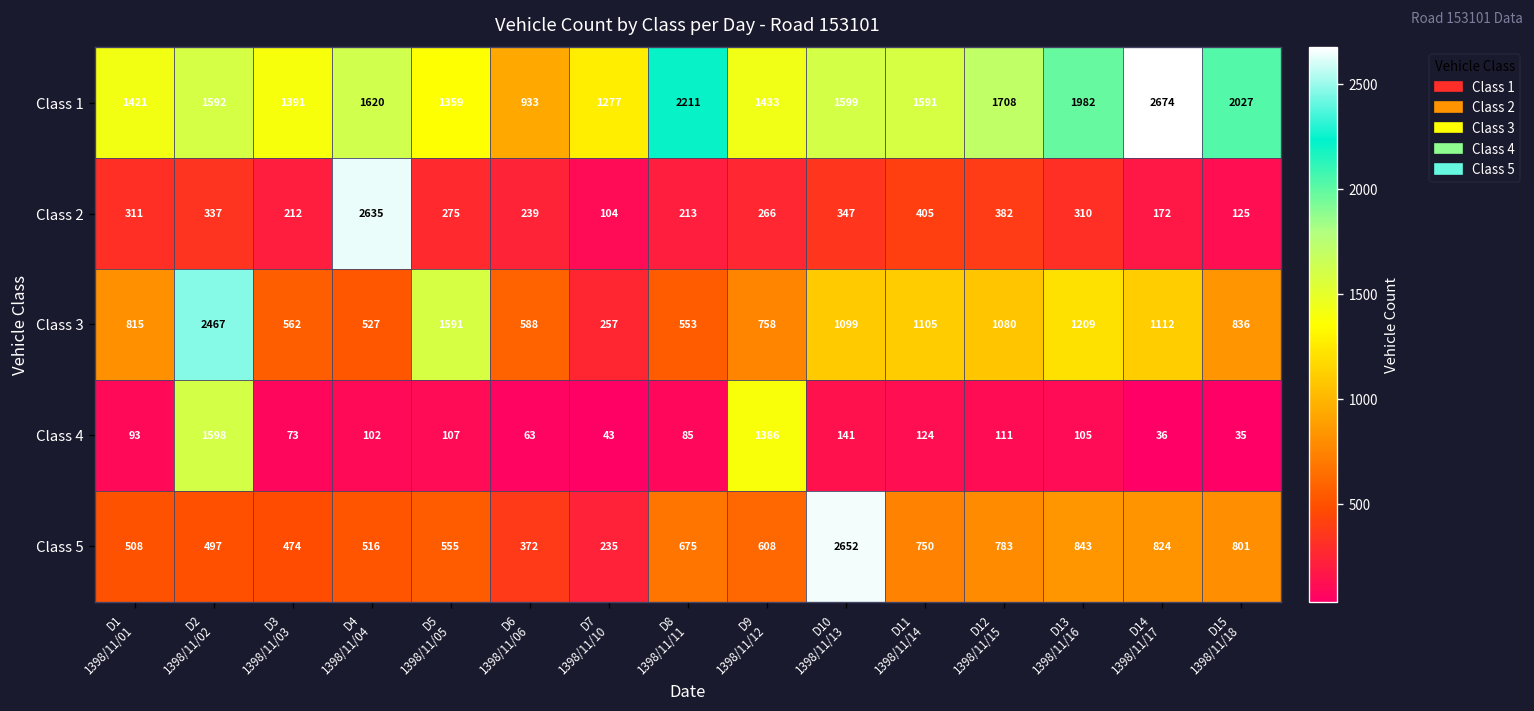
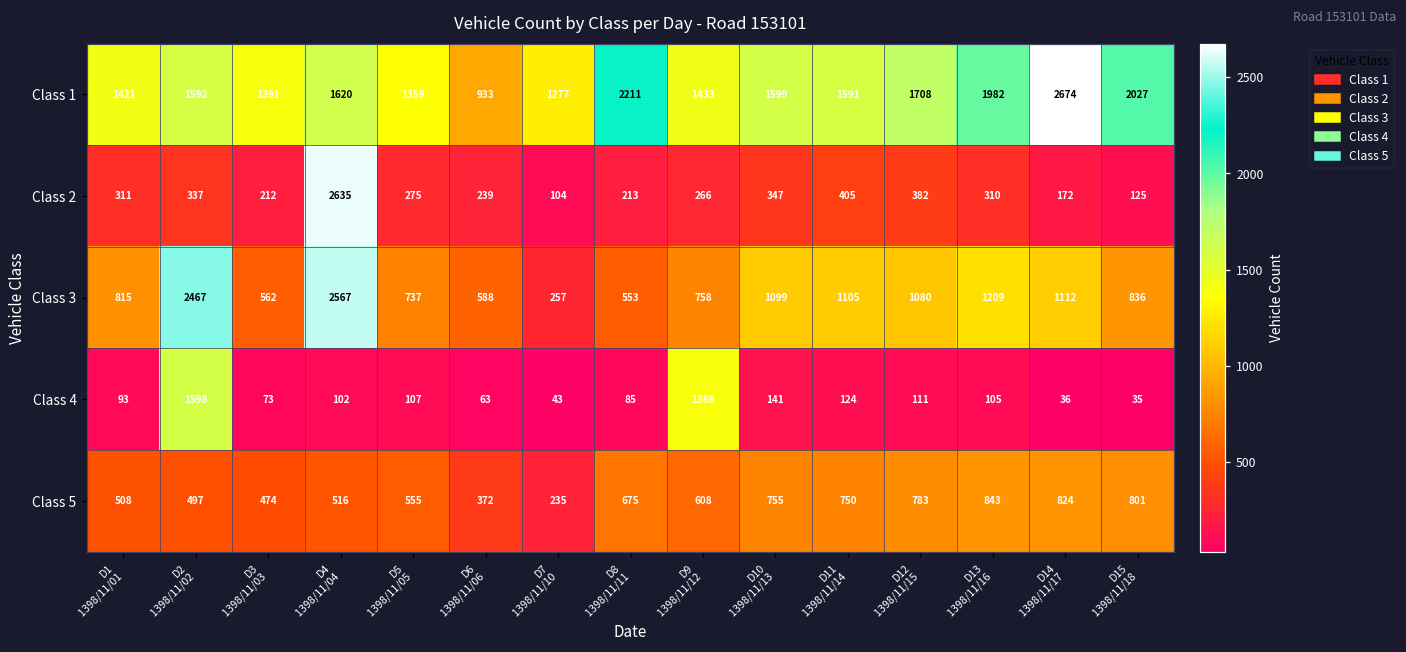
  {
    "Class 1": {
      "D1 1398/11/01": 1421,
      "D2 1398/11/02": 1592,
      "D3 1398/11/03": 1391,
      "D4 1398/11/04": 1620,
      "D5 1398/11/05": 1359,
      "D6 1398/11/06": 933,
      "D7 1398/11/10": 1277,
      "D8 1398/11/11": 2211,
      "D9 1398/11/12": 1433,
      "D10 1398/11/13": 1599,
      "D11 1398/11/14": 1591,
      "D12 1398/11/15": 1708,
      "D13 1398/11/16": 1982,
      "D14 1398/11/17": 2674,
      "D15 1398/11/18": 2027
    },
    "Class 2": {
      "D1 1398/11/01": 311,
      "D2 1398/11/02": 337,
      "D3 1398/11/03": 212,
      "D4 1398/11/04": 2635,
      "D5 1398/11/05": 275,
      "D6 1398/11/06": 239,
      "D7 1398/11/10": 104,
      "D8 1398/11/11": 213,
      "D9 1398/11/12": 266,
      "D10 1398/11/13": 347,
      "D11 1398/11/14": 405,
      "D12 1398/11/15": 382,
      "D13 1398/11/16": 310,
      "D14 1398/11/17": 172,
      "D15 1398/11/18": 125
    },
    "Class 3": {
      "D1 1398/11/01": 815,
      "D2 1398/11/02": 2467,
      "D3 1398/11/03": 562,
-     "D4 1398/11/04": 527,
-     "D5 1398/11/05": 1591,
+     "D4 1398/11/04": 2567,
+     "D5 1398/11/05": 737,
      "D6 1398/11/06": 588,
      "D7 1398/11/10": 257,
      "D8 1398/11/11": 553,
      "D9 1398/11/12": 758,
      "D10 1398/11/13": 1099,
      "D11 1398/11/14": 1105,
      "D12 1398/11/15": 1080,
      "D13 1398/11/16": 1209,
      "D14 1398/11/17": 1112,
      "D15 1398/11/18": 836
    },
    "Class 4": {
      "D1 1398/11/01": 93,
      "D2 1398/11/02": 1598,
      "D3 1398/11/03": 73,
      "D4 1398/11/04": 102,
      "D5 1398/11/05": 107,
      "D6 1398/11/06": 63,
      "D7 1398/11/10": 43,
      "D8 1398/11/11": 85,
      "D9 1398/11/12": 1386,
      "D10 1398/11/13": 141,
      "D11 1398/11/14": 124,
      "D12 1398/11/15": 111,
      "D13 1398/11/16": 105,
      "D14 1398/11/17": 36,
      "D15 1398/11/18": 35
    },
    "Class 5": {
      "D1 1398/11/01": 508,
      "D2 1398/11/02": 497,
      "D3 1398/11/03": 474,
      "D4 1398/11/04": 516,
      "D5 1398/11/05": 555,
      "D6 1398/11/06": 372,
      "D7 1398/11/10": 235,
      "D8 1398/11/11": 675,
      "D9 1398/11/12": 608,
-     "D10 1398/11/13": 2652,
+     "D10 1398/11/13": 755,
      "D11 1398/11/14": 750,
      "D12 1398/11/15": 783,
      "D13 1398/11/16": 843,
      "D14 1398/11/17": 824,
      "D15 1398/11/18": 801
    }
  }
